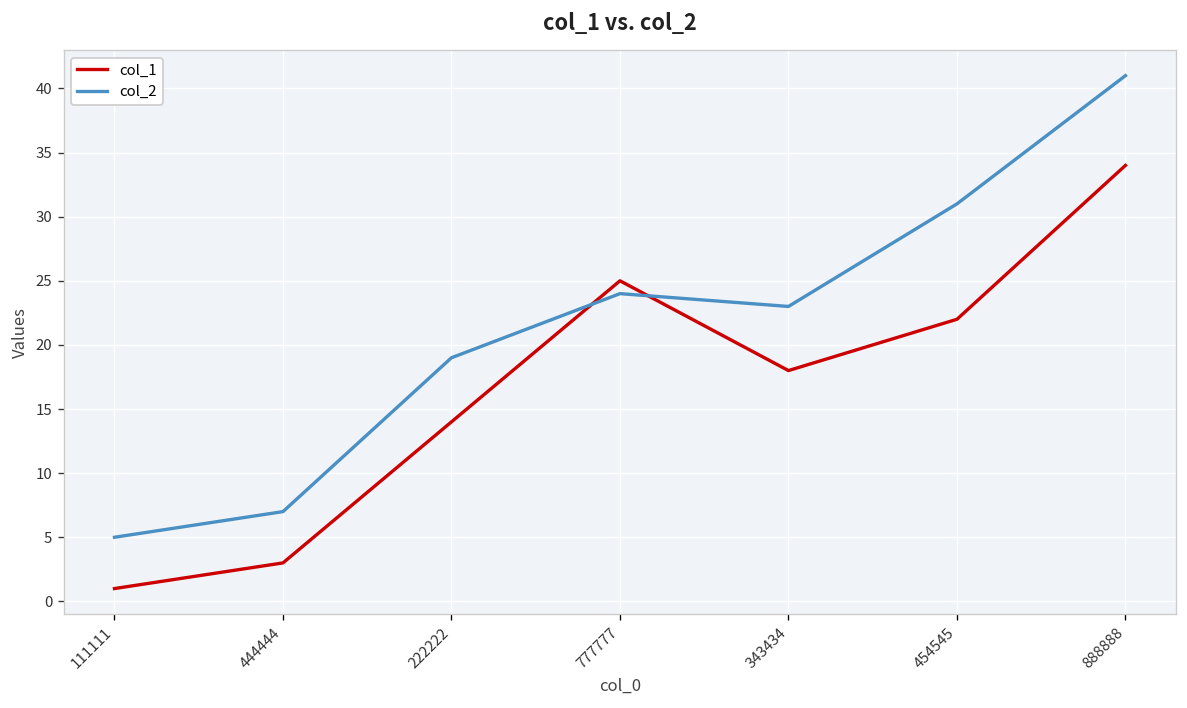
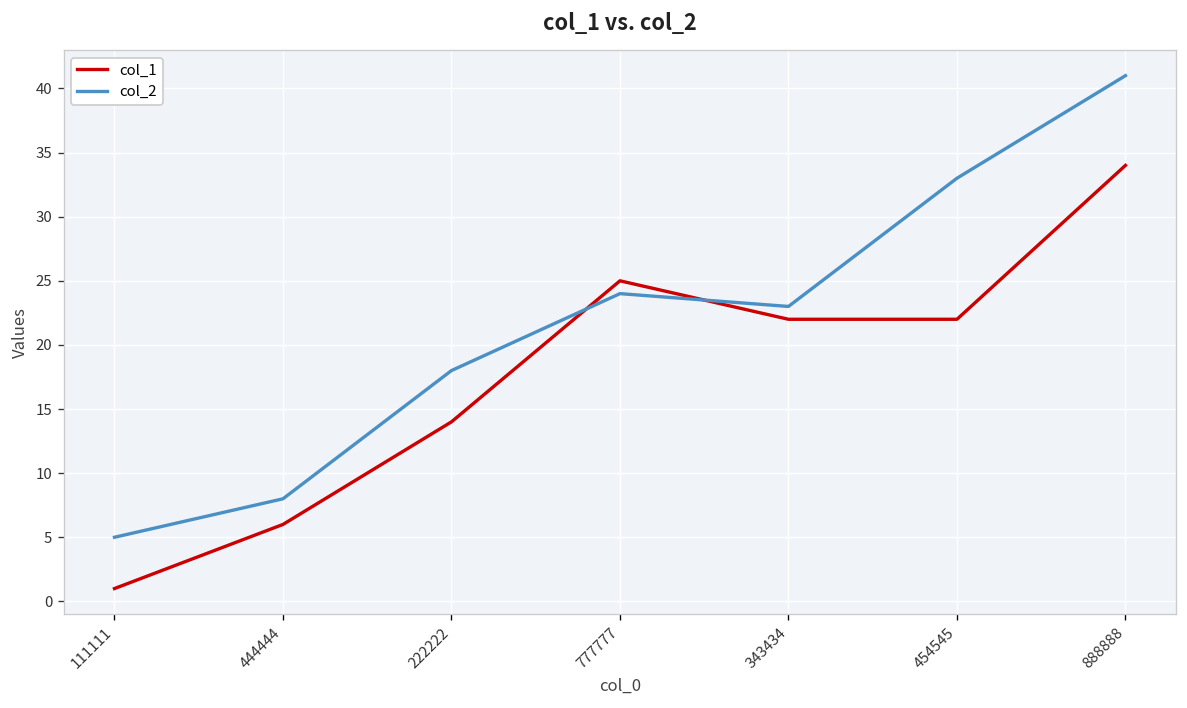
  {
    "col_1": {
      "111111": 1,
-     "444444": 3,
+     "444444": 6,
      "222222": 14,
      "777777": 25,
-     "343434": 18,
+     "343434": 22,
      "454545": 22,
      "888888": 34
    },
    "col_2": {
      "111111": 5,
-     "444444": 7,
-     "222222": 19,
+     "444444": 8,
+     "222222": 18,
      "777777": 24,
      "343434": 23,
-     "454545": 31,
+     "454545": 33,
      "888888": 41
    }
  }
